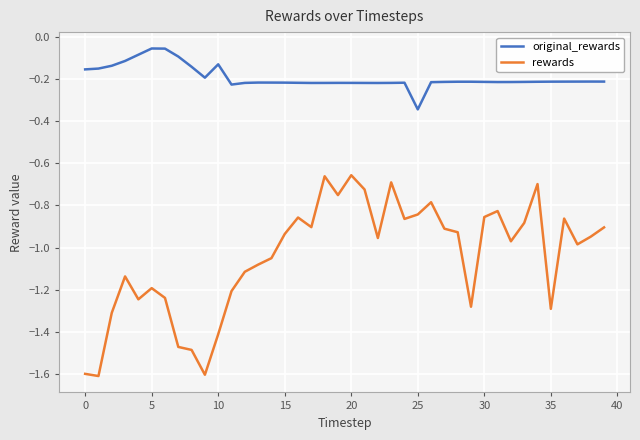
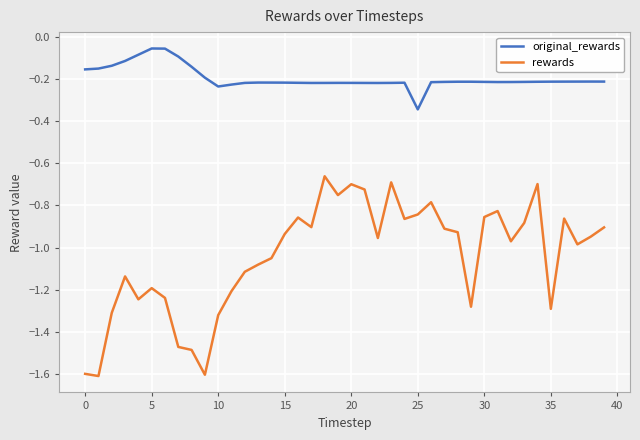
  {
    "original_rewards": {
      "0": -0.15,
      "5": -0.06,
-     "10": -0.13,
+     "10": -0.24,
      "15": -0.22,
      "20": -0.22,
      "25": -0.34,
      "30": -0.21,
      "35": -0.21
    },
    "rewards": {
      "0": -1.60,
      "5": -1.19,
-     "10": -1.41,
+     "10": -1.32,
      "15": -0.94,
-     "20": -0.66,
+     "20": -0.70,
      "25": -0.84,
      "30": -0.86,
      "35": -1.29
    }
  }
